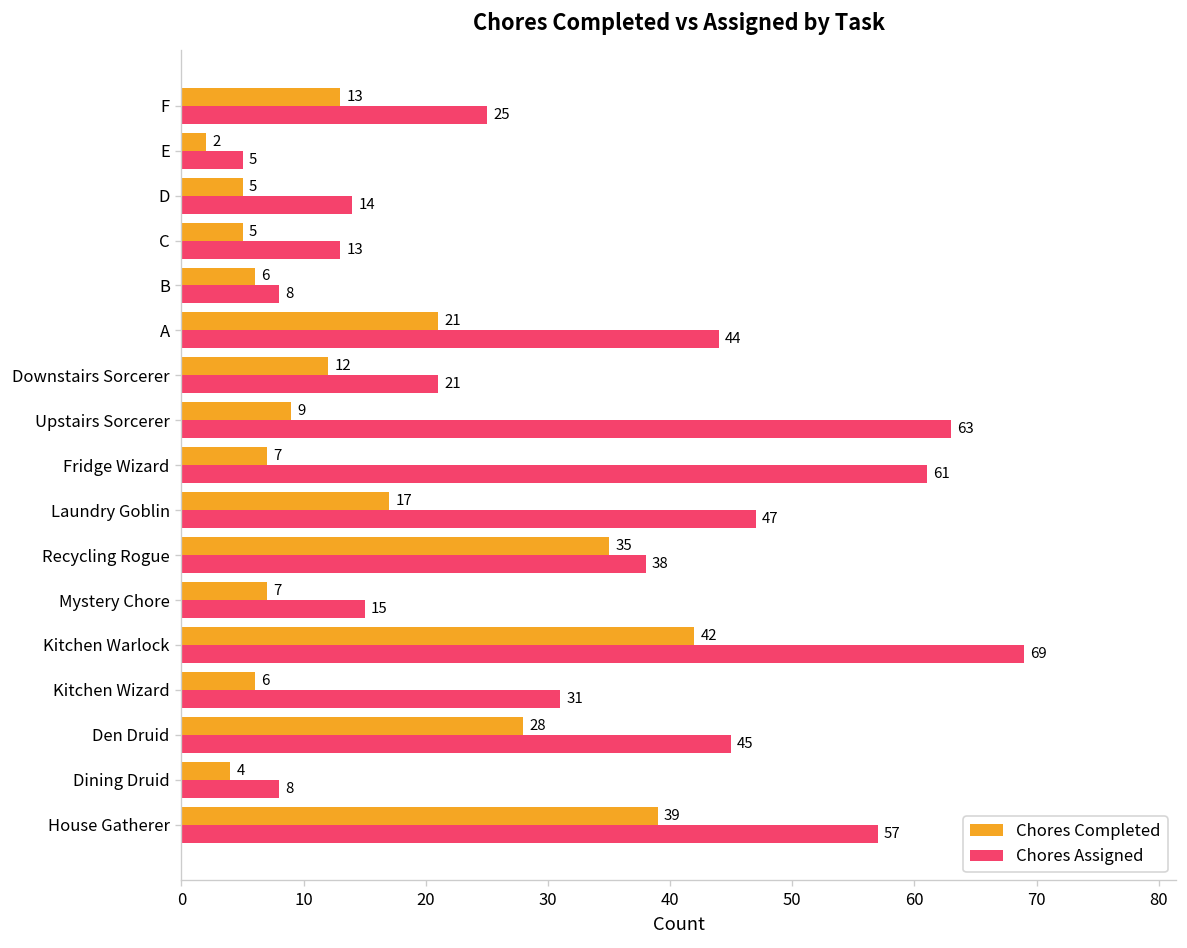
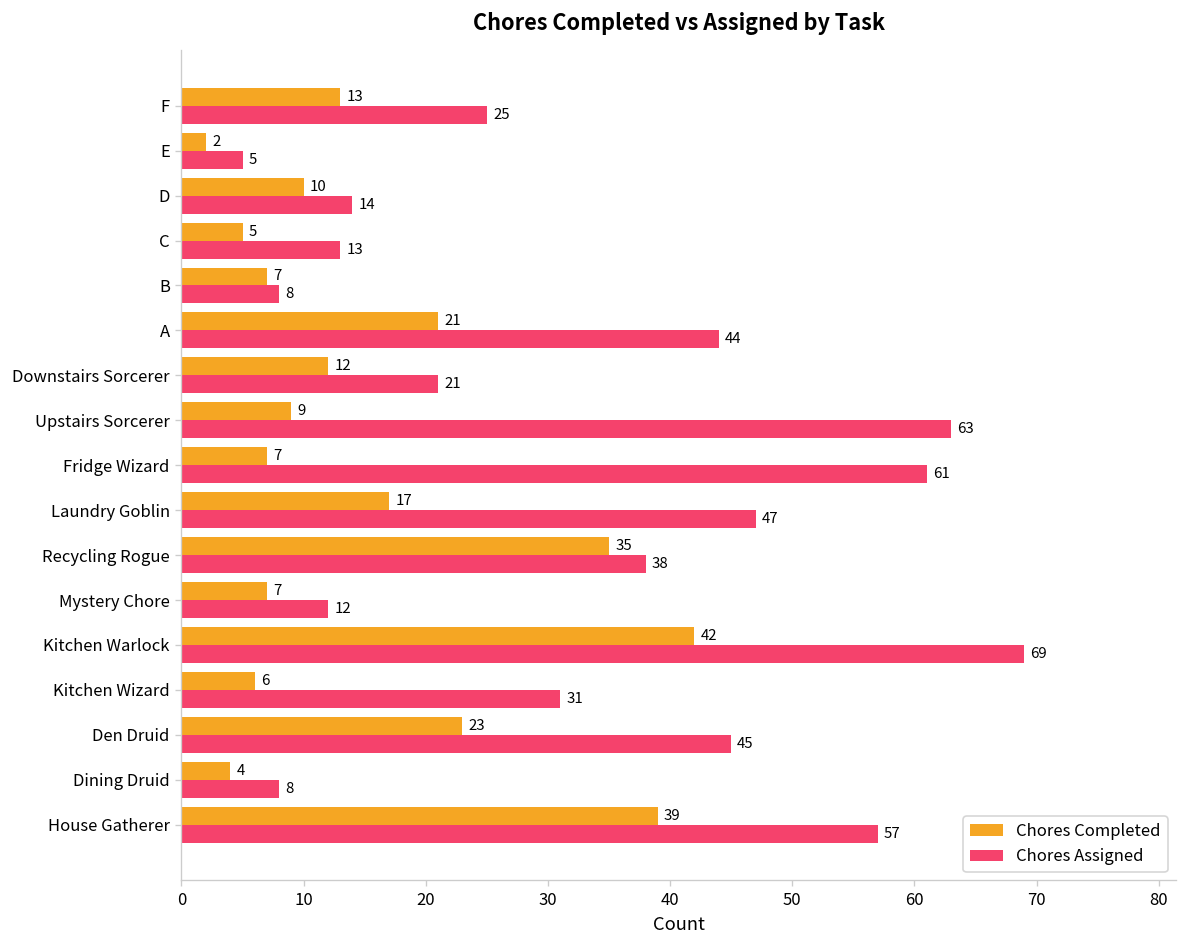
  {
    "Chores Completed": {
      "F": 13,
      "E": 2,
-     "D": 5,
+     "D": 10,
      "C": 5,
-     "B": 6,
+     "B": 7,
      "A": 21,
      "Downstairs Sorcerer": 12,
      "Upstairs Sorcerer": 9,
      "Fridge Wizard": 7,
      "Laundry Goblin": 17,
      "Recycling Rogue": 35,
      "Mystery Chore": 7,
      "Kitchen Warlock": 42,
      "Kitchen Wizard": 6,
-     "Den Druid": 28,
+     "Den Druid": 23,
      "Dining Druid": 4,
      "House Gatherer": 39
    },
    "Chores Assigned": {
      "F": 25,
      "E": 5,
      "D": 14,
      "C": 13,
      "B": 8,
      "A": 44,
      "Downstairs Sorcerer": 21,
      "Upstairs Sorcerer": 63,
      "Fridge Wizard": 61,
      "Laundry Goblin": 47,
      "Recycling Rogue": 38,
-     "Mystery Chore": 15,
+     "Mystery Chore": 12,
      "Kitchen Warlock": 69,
      "Kitchen Wizard": 31,
      "Den Druid": 45,
      "Dining Druid": 8,
      "House Gatherer": 57
    }
  }
